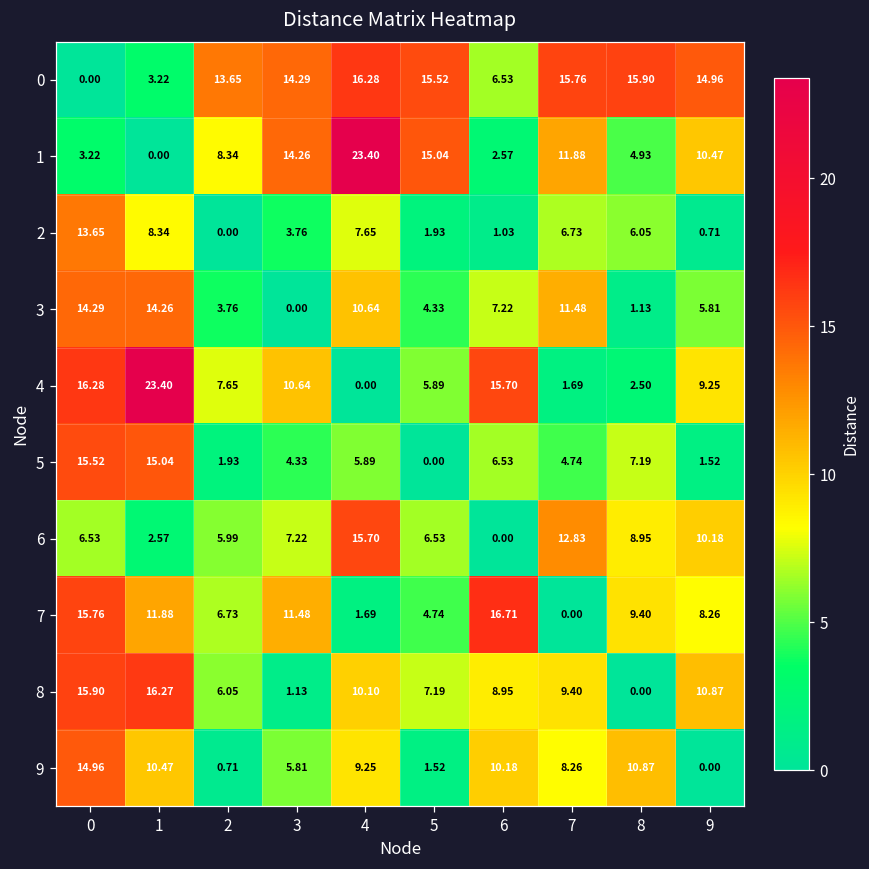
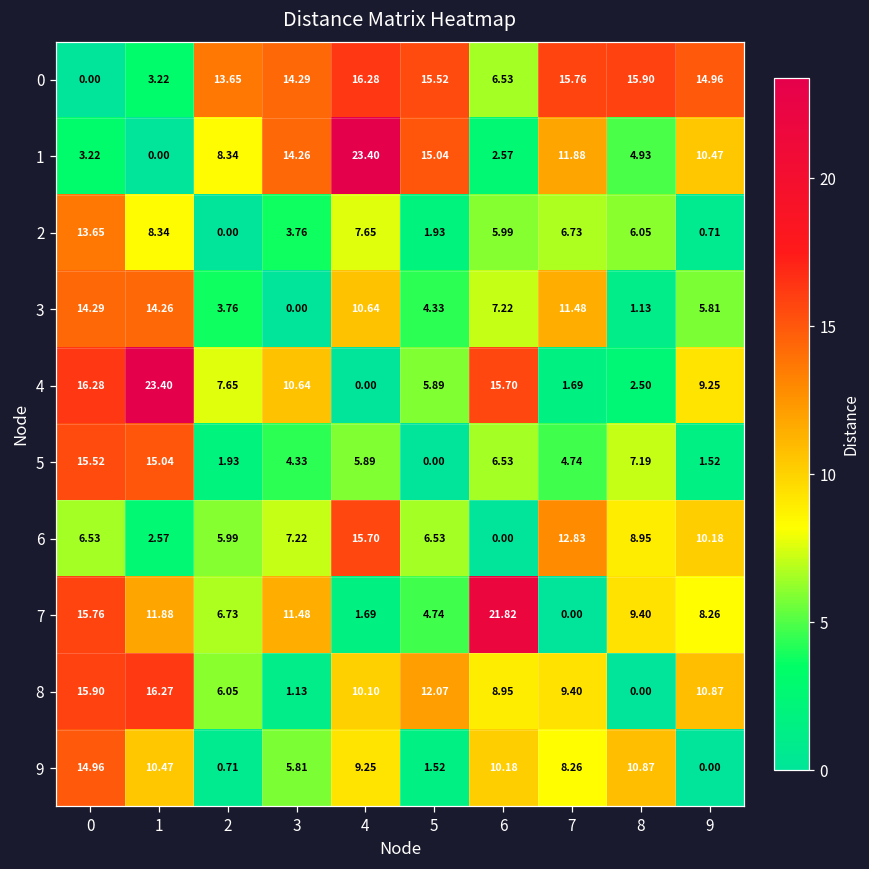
  {
    "0": {
      "0": 0.00,
      "1": 3.22,
      "2": 13.65,
      "3": 14.29,
      "4": 16.28,
      "5": 15.52,
      "6": 6.53,
      "7": 15.76,
      "8": 15.90,
      "9": 14.96
    },
    "1": {
      "0": 3.22,
      "1": 0.00,
      "2": 8.34,
      "3": 14.26,
      "4": 23.40,
      "5": 15.04,
      "6": 2.57,
      "7": 11.88,
      "8": 4.93,
      "9": 10.47
    },
    "2": {
      "0": 13.65,
      "1": 8.34,
      "2": 0.00,
      "3": 3.76,
      "4": 7.65,
      "5": 1.93,
-     "6": 1.03,
+     "6": 5.99,
      "7": 6.73,
      "8": 6.05,
      "9": 0.71
    },
    "3": {
      "0": 14.29,
      "1": 14.26,
      "2": 3.76,
      "3": 0.00,
      "4": 10.64,
      "5": 4.33,
      "6": 7.22,
      "7": 11.48,
      "8": 1.13,
      "9": 5.81
    },
    "4": {
      "0": 16.28,
      "1": 23.40,
      "2": 7.65,
      "3": 10.64,
      "4": 0.00,
      "5": 5.89,
      "6": 15.70,
      "7": 1.69,
      "8": 2.50,
      "9": 9.25
    },
    "5": {
      "0": 15.52,
      "1": 15.04,
      "2": 1.93,
      "3": 4.33,
      "4": 5.89,
      "5": 0.00,
      "6": 6.53,
      "7": 4.74,
      "8": 7.19,
      "9": 1.52
    },
    "6": {
      "0": 6.53,
      "1": 2.57,
      "2": 5.99,
      "3": 7.22,
      "4": 15.70,
      "5": 6.53,
      "6": 0.00,
      "7": 12.83,
      "8": 8.95,
      "9": 10.18
    },
    "7": {
      "0": 15.76,
      "1": 11.88,
      "2": 6.73,
      "3": 11.48,
      "4": 1.69,
      "5": 4.74,
-     "6": 16.71,
+     "6": 21.82,
      "7": 0.00,
      "8": 9.40,
      "9": 8.26
    },
    "8": {
      "0": 15.90,
      "1": 16.27,
      "2": 6.05,
      "3": 1.13,
      "4": 10.10,
-     "5": 7.19,
+     "5": 12.07,
      "6": 8.95,
      "7": 9.40,
      "8": 0.00,
      "9": 10.87
    },
    "9": {
      "0": 14.96,
      "1": 10.47,
      "2": 0.71,
      "3": 5.81,
      "4": 9.25,
      "5": 1.52,
      "6": 10.18,
      "7": 8.26,
      "8": 10.87,
      "9": 0.00
    }
  }
